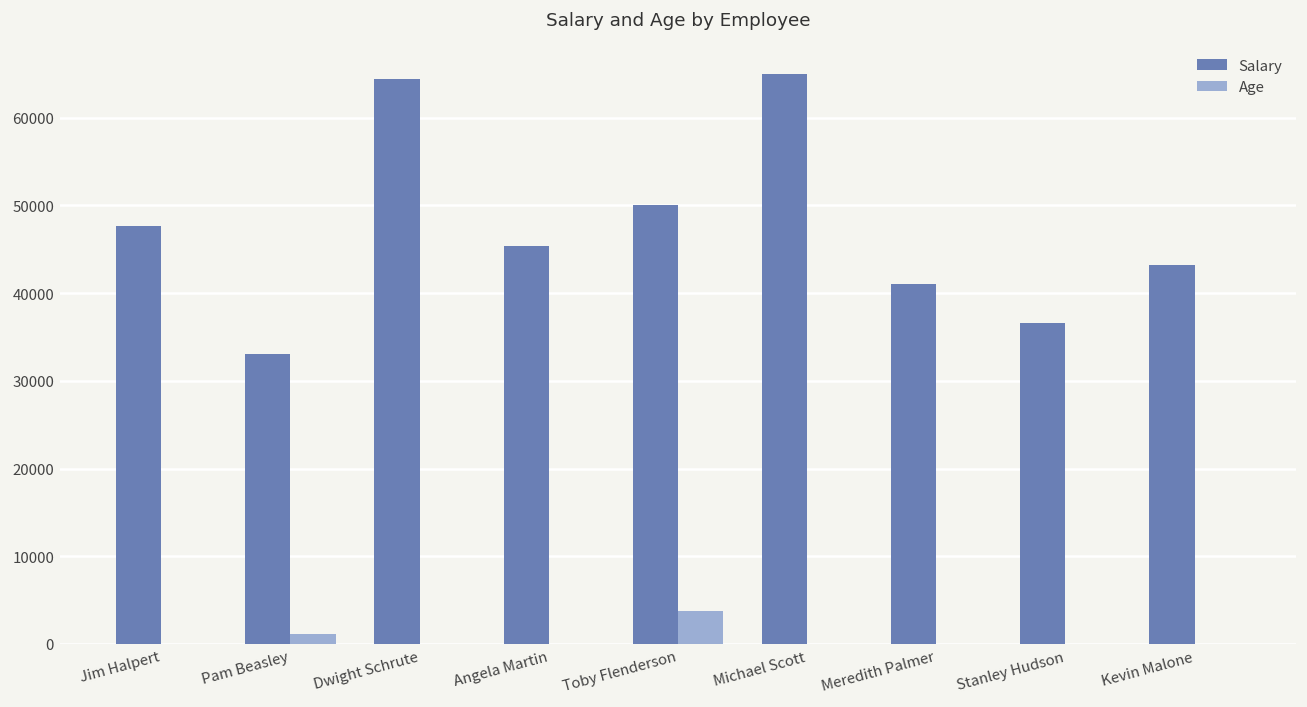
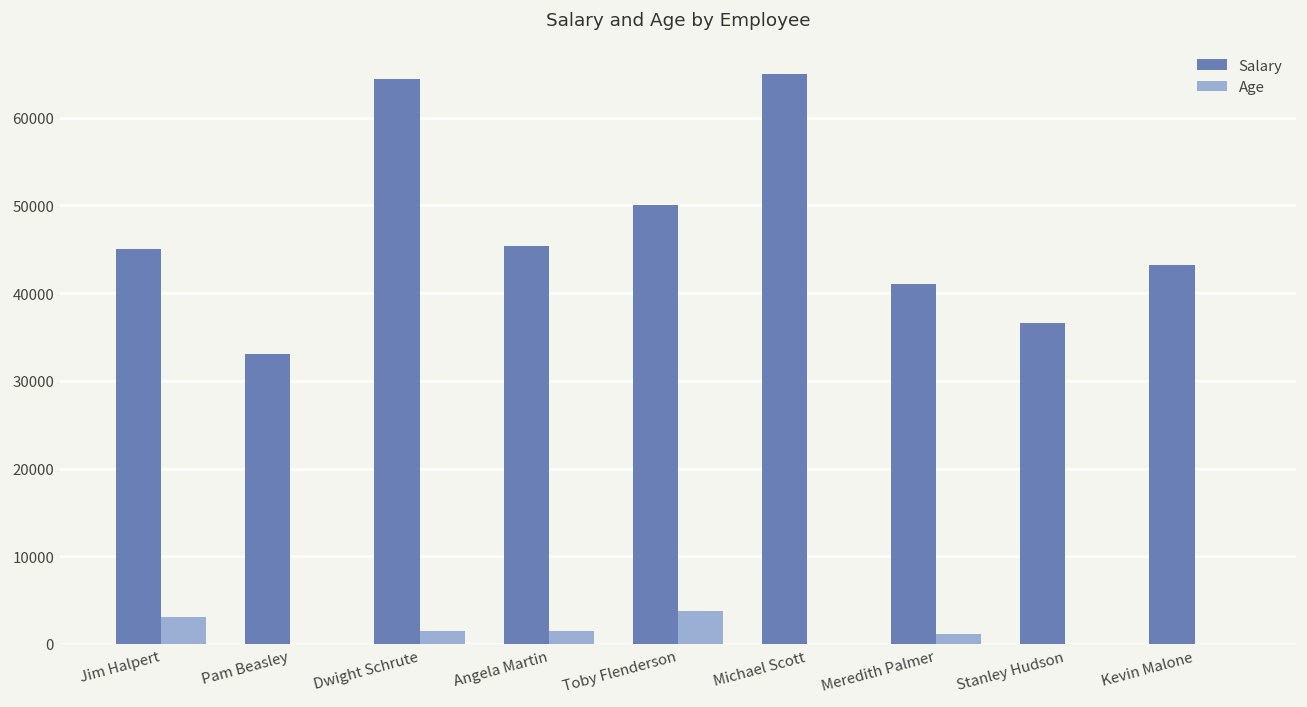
  {
    "Salary": {
-     "Jim Halpert": 48000,
+     "Jim Halpert": 45000,
      "Pam Beasley": 33000,
      "Dwight Schrute": 64000,
      "Angela Martin": 45000,
      "Toby Flenderson": 50000,
      "Michael Scott": 65000,
      "Meredith Palmer": 41000,
      "Stanley Hudson": 37000,
      "Kevin Malone": 43000
    },
    "Age": {
-     "Jim Halpert": 0,
-     "Pam Beasley": 1000,
-     "Dwight Schrute": 0,
-     "Angela Martin": 0,
+     "Jim Halpert": 3000,
+     "Pam Beasley": 0,
+     "Dwight Schrute": 1000,
+     "Angela Martin": 1000,
      "Toby Flenderson": 4000,
-     "Meredith Palmer": 0
+     "Meredith Palmer": 1000
    }
  }
